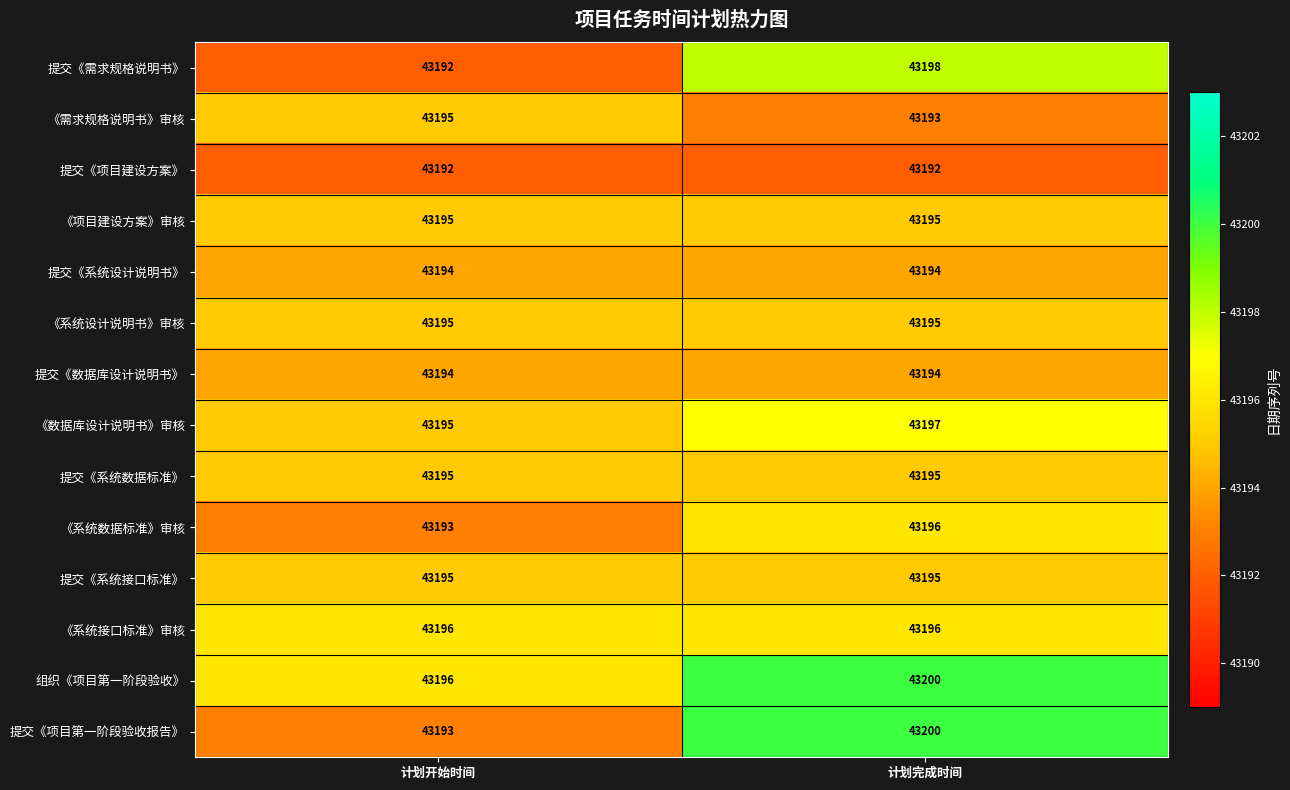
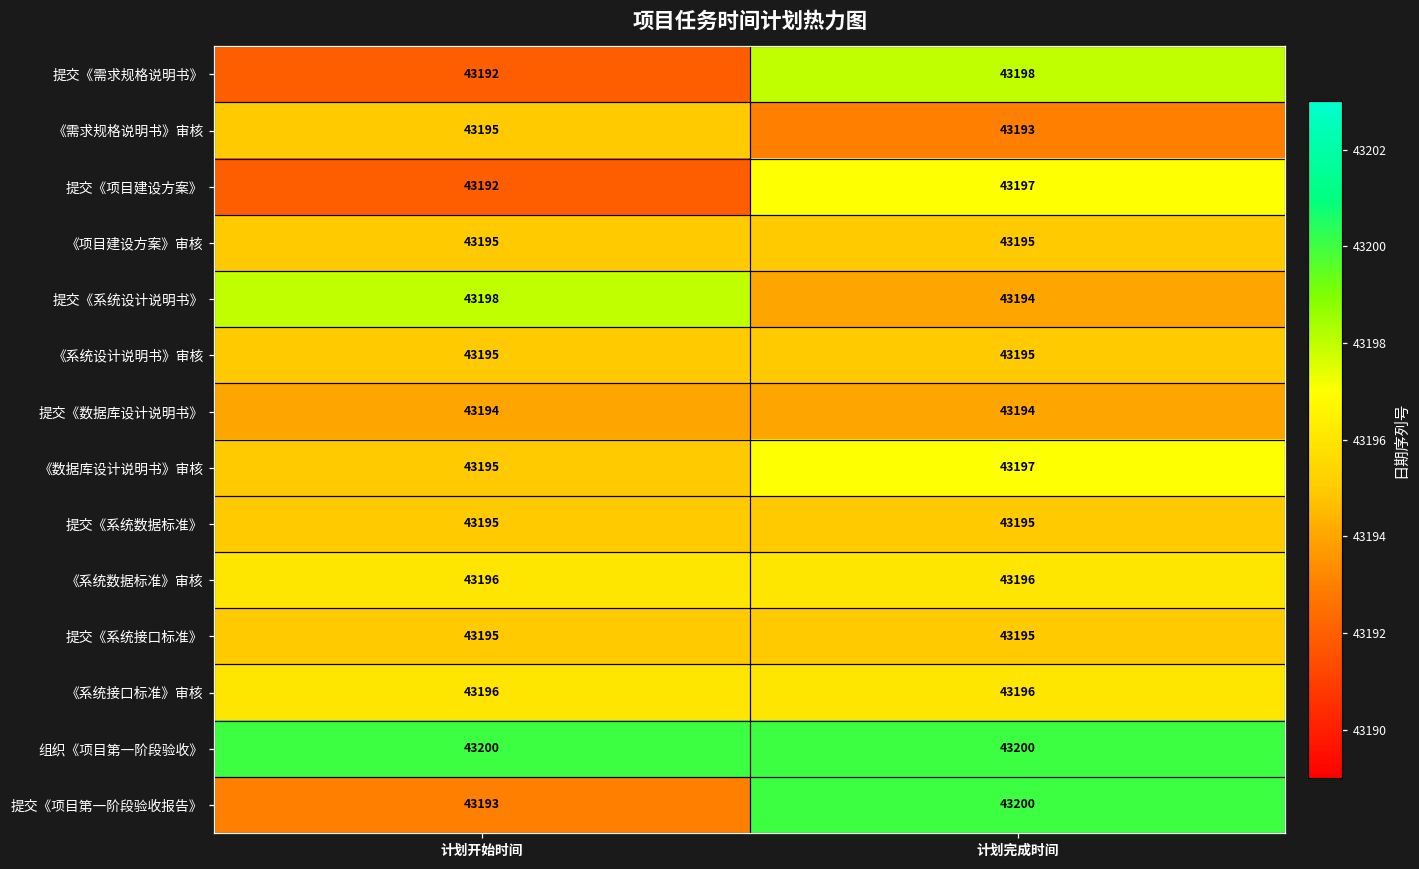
  {
    "提交《需求规格说明书》": {
      "计划开始时间": 43192,
      "计划完成时间": 43198
    },
    "《需求规格说明书》审核": {
      "计划开始时间": 43195,
      "计划完成时间": 43193
    },
    "提交《项目建设方案》": {
      "计划开始时间": 43192,
-     "计划完成时间": 43192
+     "计划完成时间": 43197
    },
    "《项目建设方案》审核": {
      "计划开始时间": 43195,
      "计划完成时间": 43195
    },
    "提交《系统设计说明书》": {
-     "计划开始时间": 43194,
+     "计划开始时间": 43198,
      "计划完成时间": 43194
    },
    "《系统设计说明书》审核": {
      "计划开始时间": 43195,
      "计划完成时间": 43195
    },
    "提交《数据库设计说明书》": {
      "计划开始时间": 43194,
      "计划完成时间": 43194
    },
    "《数据库设计说明书》审核": {
      "计划开始时间": 43195,
      "计划完成时间": 43197
    },
    "提交《系统数据标准》": {
      "计划开始时间": 43195,
      "计划完成时间": 43195
    },
    "《系统数据标准》审核": {
-     "计划开始时间": 43193,
+     "计划开始时间": 43196,
      "计划完成时间": 43196
    },
    "提交《系统接口标准》": {
      "计划开始时间": 43195,
      "计划完成时间": 43195
    },
    "《系统接口标准》审核": {
      "计划开始时间": 43196,
      "计划完成时间": 43196
    },
    "组织《项目第一阶段验收》": {
-     "计划开始时间": 43196,
+     "计划开始时间": 43200,
      "计划完成时间": 43200
    },
    "提交《项目第一阶段验收报告》": {
      "计划开始时间": 43193,
      "计划完成时间": 43200
    }
  }
